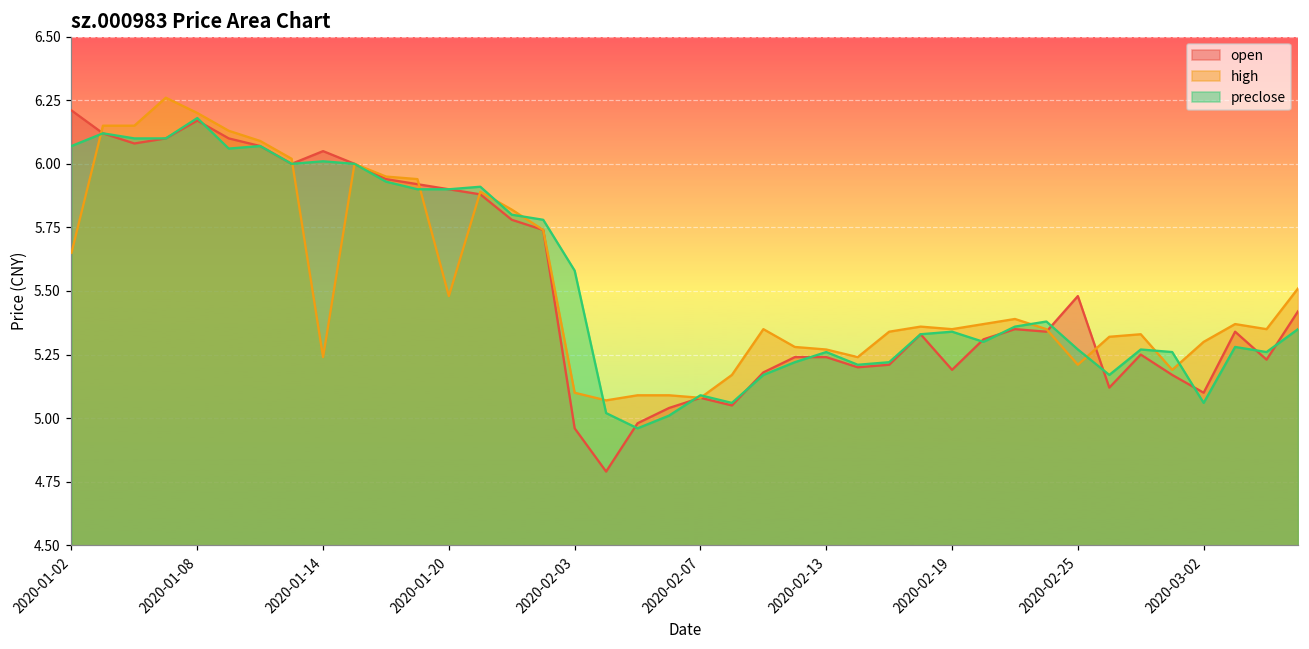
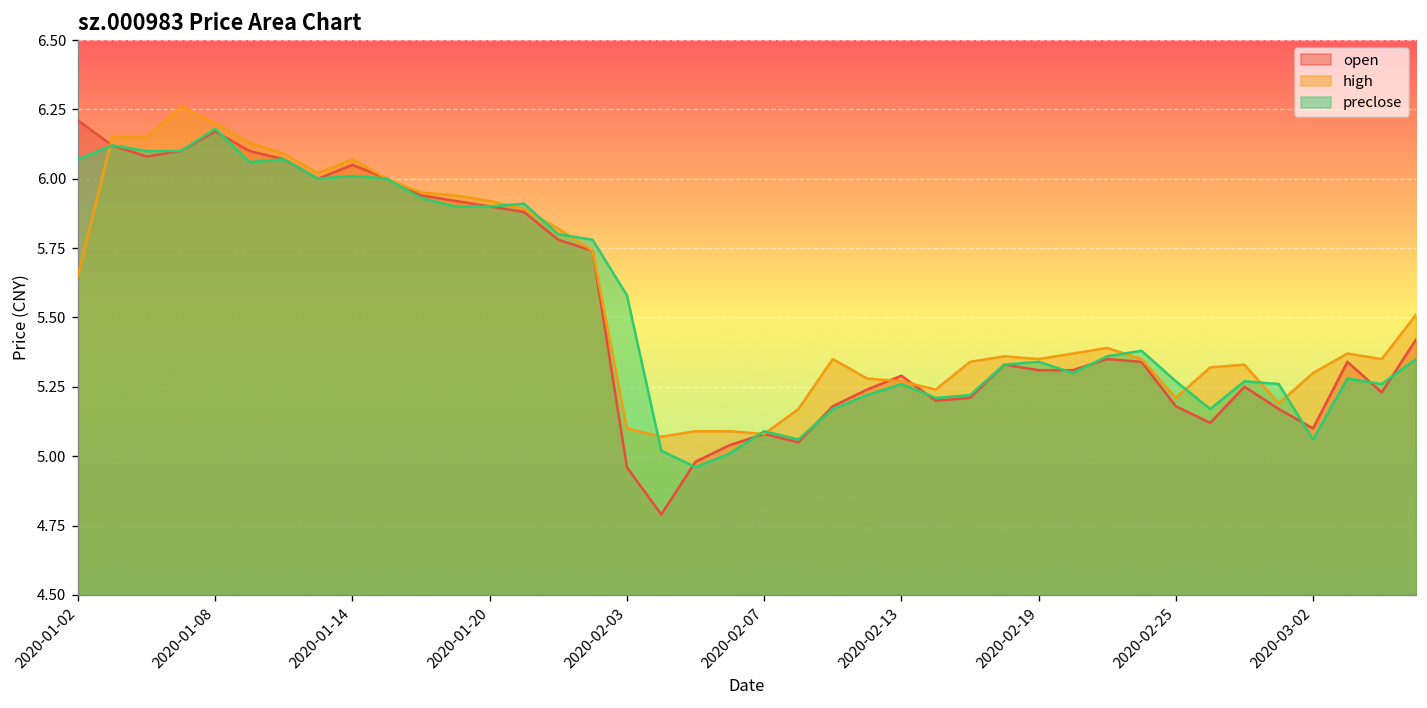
  {
    "open": {
      "2020-01-02": 6.21,
      "2020-01-14": 6.05,
      "2020-02-03": 4.96,
-     "2020-02-13": 5.24,
-     "2020-02-19": 5.19,
-     "2020-02-25": 5.48,
+     "2020-02-13": 5.29,
+     "2020-02-19": 5.31,
+     "2020-02-25": 5.18,
      "2020-03-02": 5.10
    },
    "high": {
      "2020-01-02": 5.65,
      "2020-01-08": 6.20,
-     "2020-01-14": 5.24,
-     "2020-01-20": 5.48,
+     "2020-01-14": 6.07,
+     "2020-01-20": 5.92,
      "2020-02-03": 5.10,
      "2020-02-25": 5.21,
      "2020-03-02": 5.30
    },
    "preclose": {
      "2020-01-02": 6.07,
      "2020-01-14": 6.01,
      "2020-02-03": 5.58,
      "2020-02-25": 5.27,
      "2020-03-02": 5.06
    }
  }
